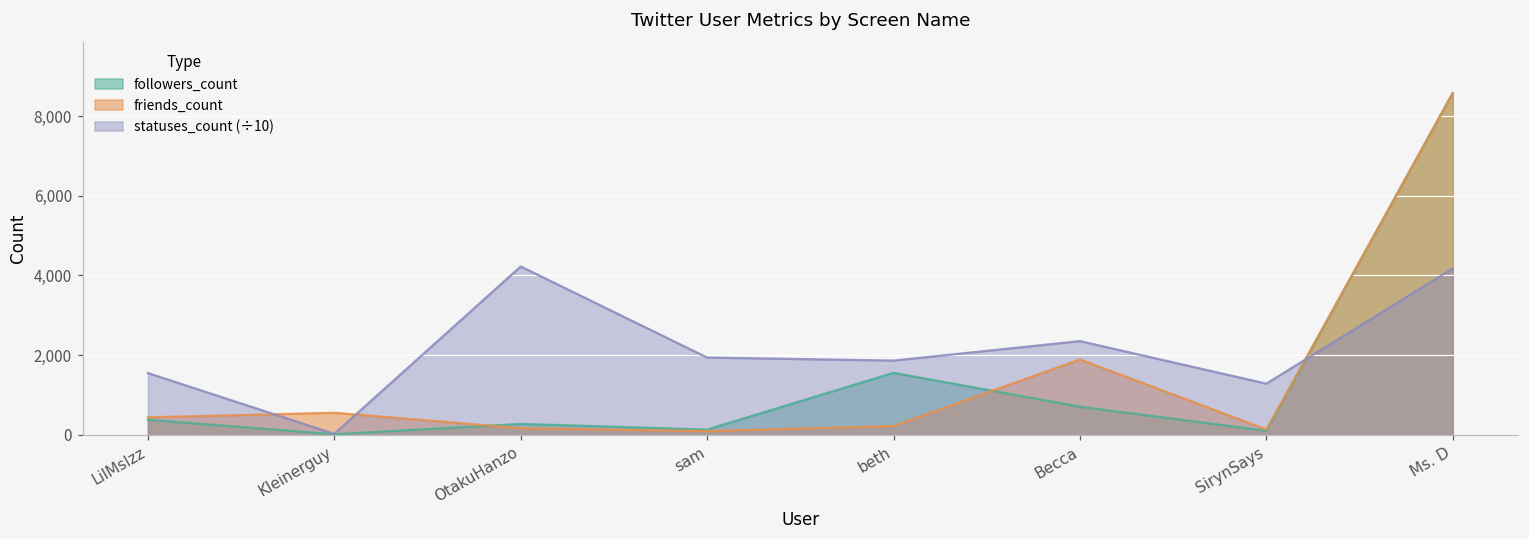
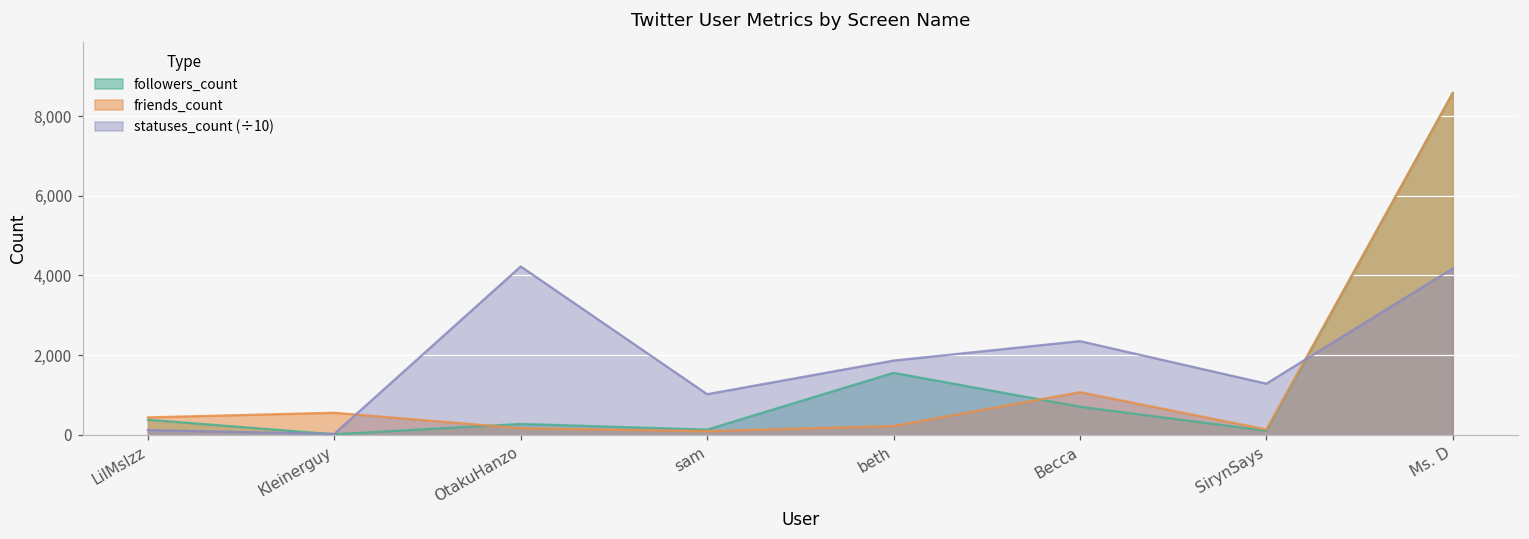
  {
    "followers_count": {
      "OtakuHanzo": "300",
      "beth": "1,600",
      "Becca": "700"
    },
    "friends_count": {
      "Kleinerguy": "500",
      "OtakuHanzo": "200",
      "beth": "200",
-     "Becca": "1,900"
+     "Becca": "1,100"
    },
    "statuses_count (÷10)": {
-     "LilMsIzz": "1,500",
+     "LilMsIzz": "100",
      "OtakuHanzo": "4,200",
-     "sam": "1,900",
+     "sam": "1,000",
      "beth": "1,900",
      "Becca": "2,300",
      "SirynSays": "1,300",
      "Ms. D": "4,200"
    }
  }
